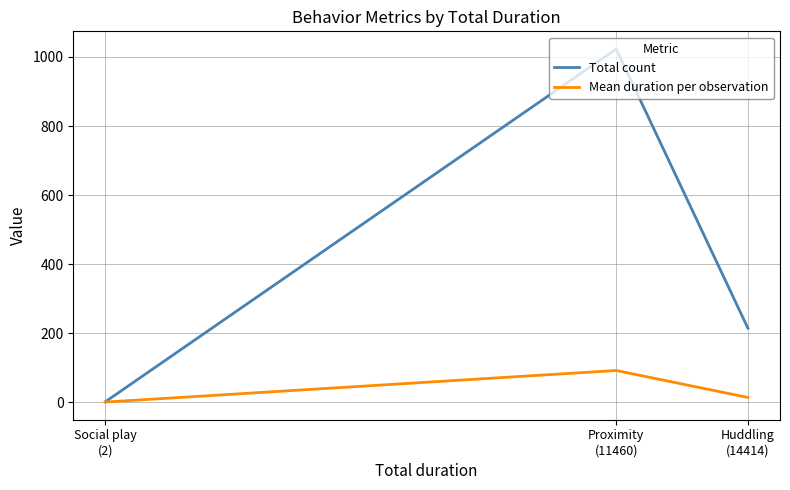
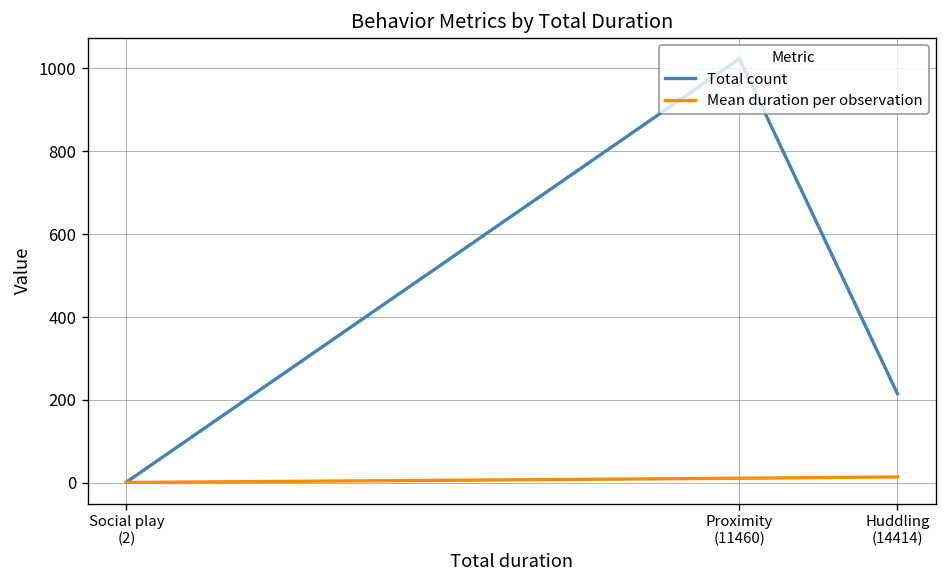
  {
    "Total count": {
      "Huddling (14414)": 220
    },
    "Mean duration per observation": {
-     "Proximity (11460)": 90,
+     "Proximity (11460)": 10,
      "Huddling (14414)": 10
    }
  }
